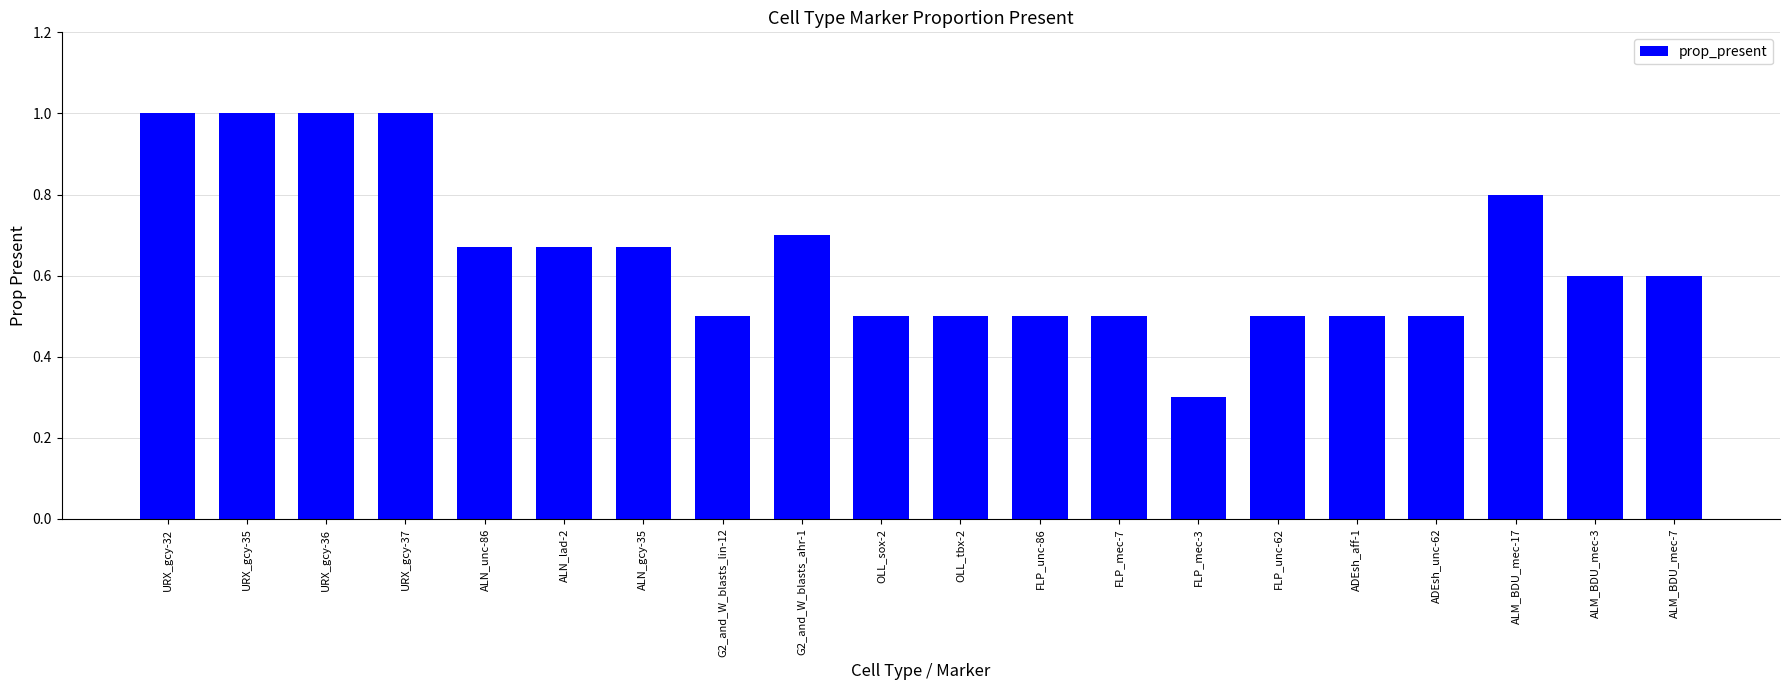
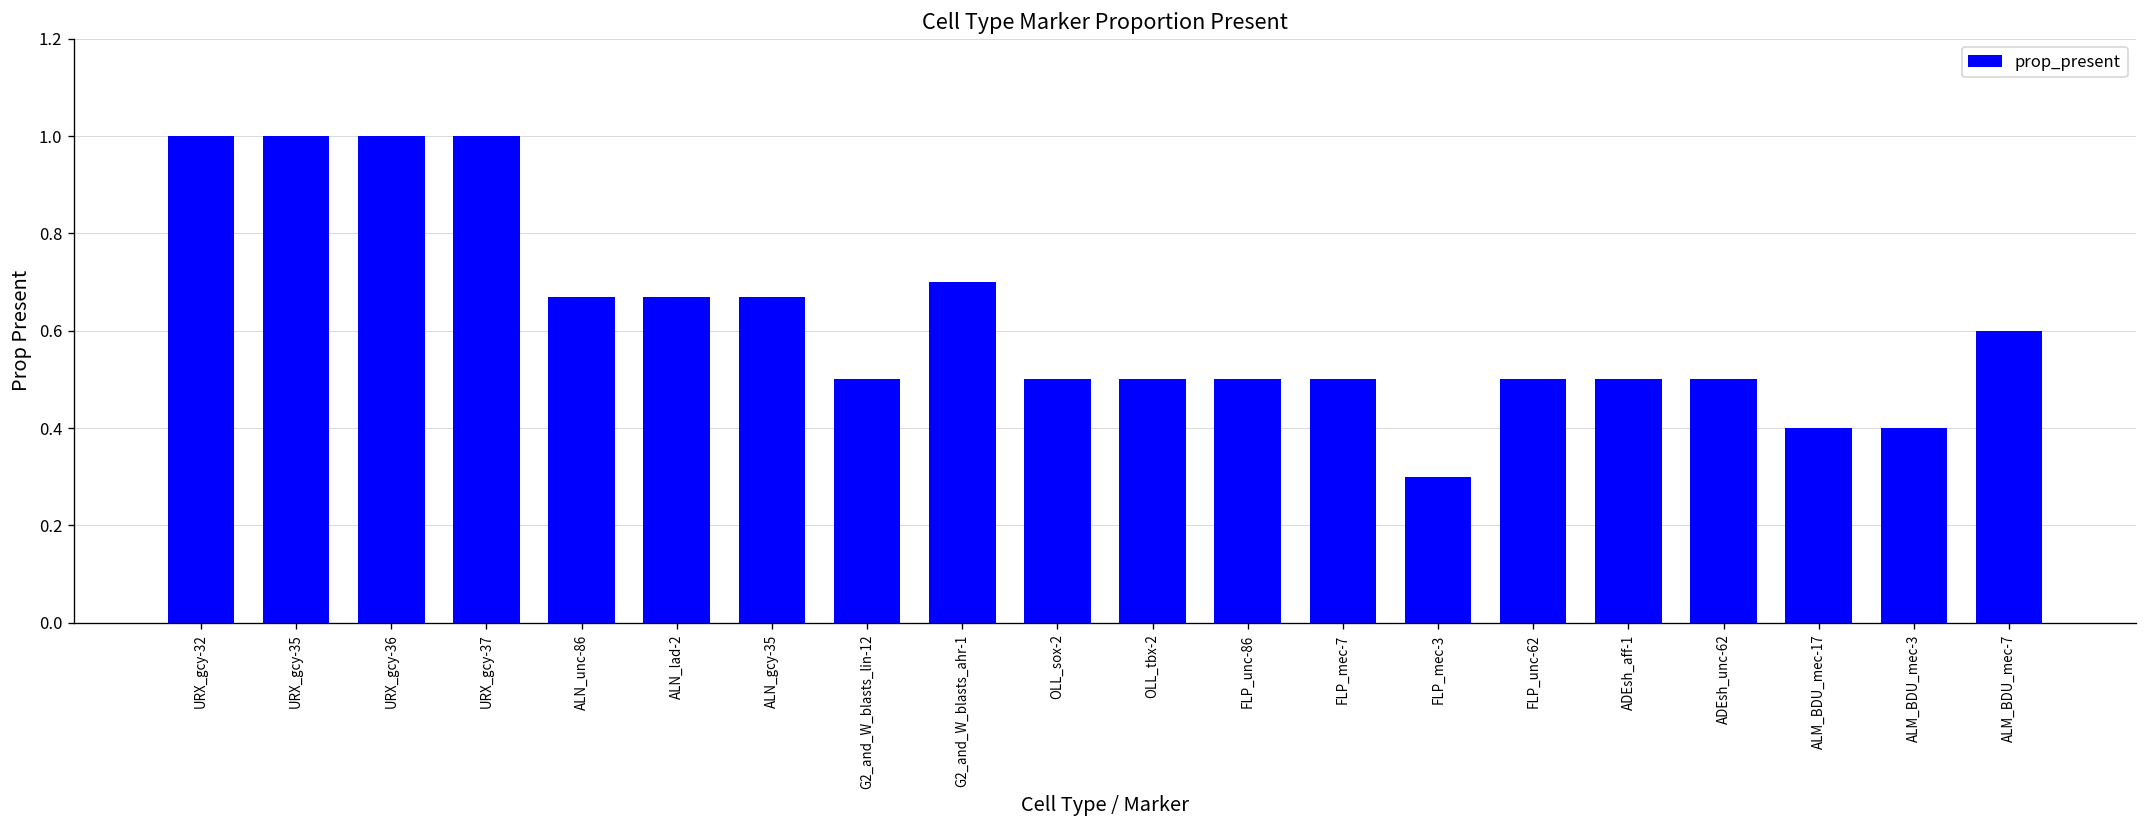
  {
    "URX_gcy-32": 1.0,
    "URX_gcy-35": 1.0,
    "URX_gcy-36": 1.0,
    "URX_gcy-37": 1.0,
    "ALN_unc-86": 0.67,
    "ALN_lad-2": 0.67,
    "ALN_gcy-35": 0.67,
    "G2_and_W_blasts_lin-12": 0.5,
    "G2_and_W_blasts_ahr-1": 0.7,
    "OLL_sox-2": 0.5,
    "OLL_tbx-2": 0.5,
    "FLP_unc-86": 0.5,
    "FLP_mec-7": 0.5,
    "FLP_mec-3": 0.3,
    "FLP_unc-62": 0.5,
    "ADEsh_aff-1": 0.5,
    "ADEsh_unc-62": 0.5,
-   "ALM_BDU_mec-17": 0.8,
-   "ALM_BDU_mec-3": 0.6,
+   "ALM_BDU_mec-17": 0.4,
+   "ALM_BDU_mec-3": 0.4,
    "ALM_BDU_mec-7": 0.6
  }
